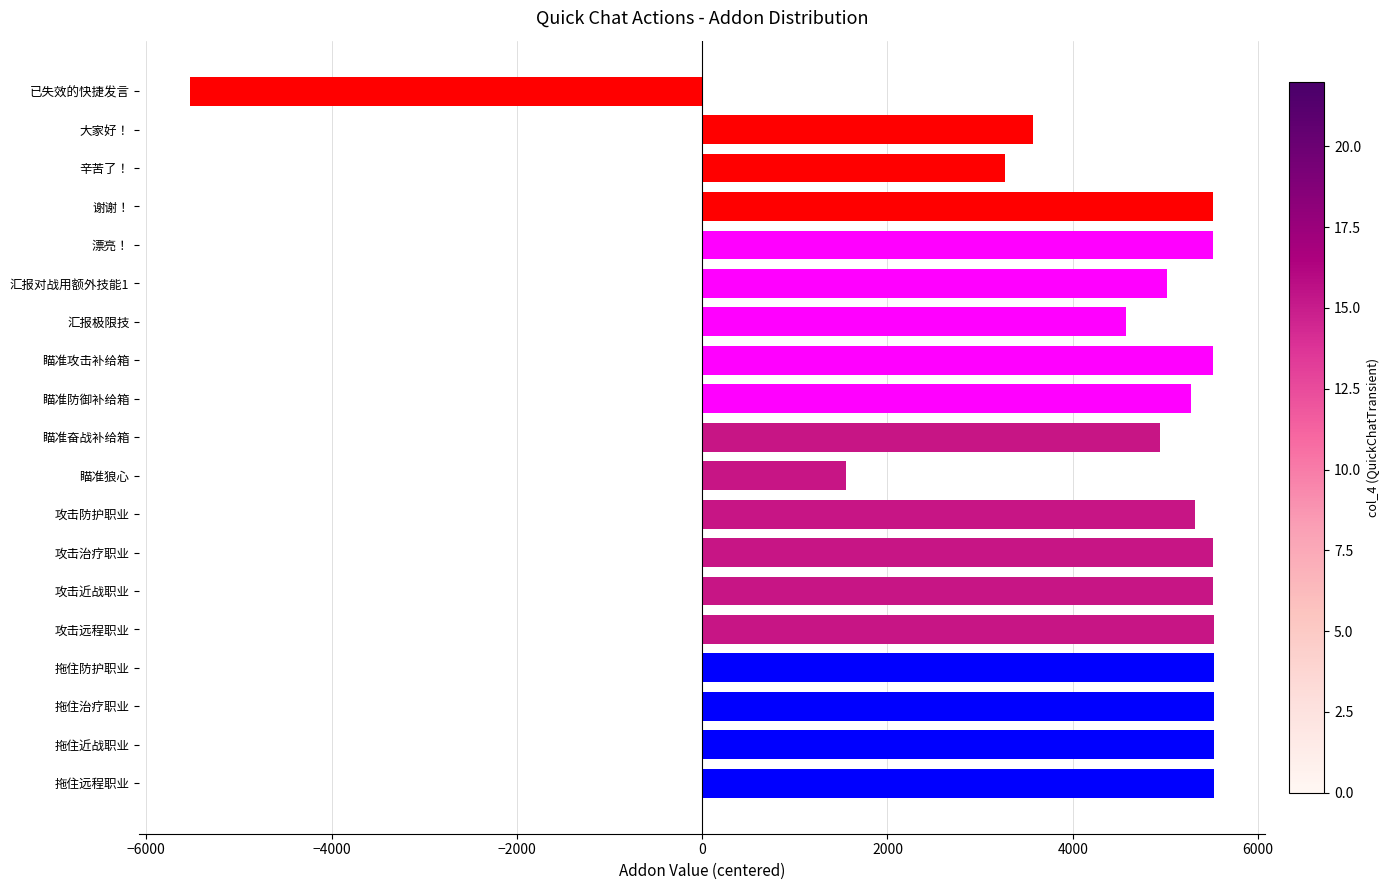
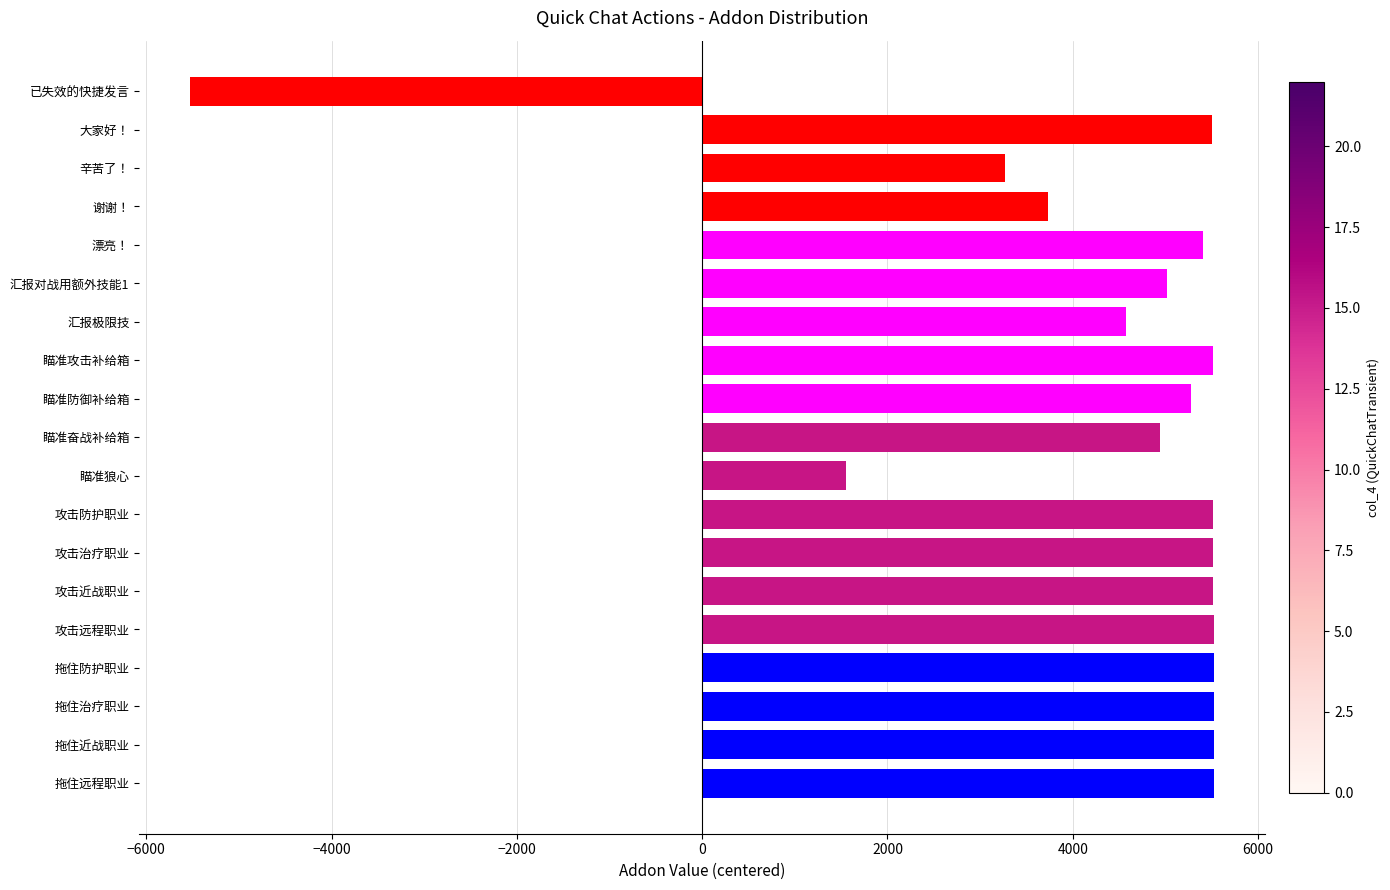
  {
    "已失效的快捷发言": -5500,
-   "大家好！": 3600,
+   "大家好！": 5500,
    "辛苦了！": 3300,
-   "谢谢！": 5500,
-   "漂亮！": 5500,
+   "谢谢！": 3700,
+   "漂亮！": 5400,
    "汇报对战用额外技能1": 5000,
    "汇报极限技": 4600,
    "瞄准攻击补给箱": 5500,
    "瞄准防御补给箱": 5300,
    "瞄准奋战补给箱": 4900,
    "瞄准狼心": 1500,
-   "攻击防护职业": 5300,
+   "攻击防护职业": 5500,
    "攻击治疗职业": 5500,
    "攻击近战职业": 5500,
    "攻击远程职业": 5500,
    "拖住防护职业": 5500,
    "拖住治疗职业": 5500,
    "拖住近战职业": 5500,
    "拖住远程职业": 5500
  }
